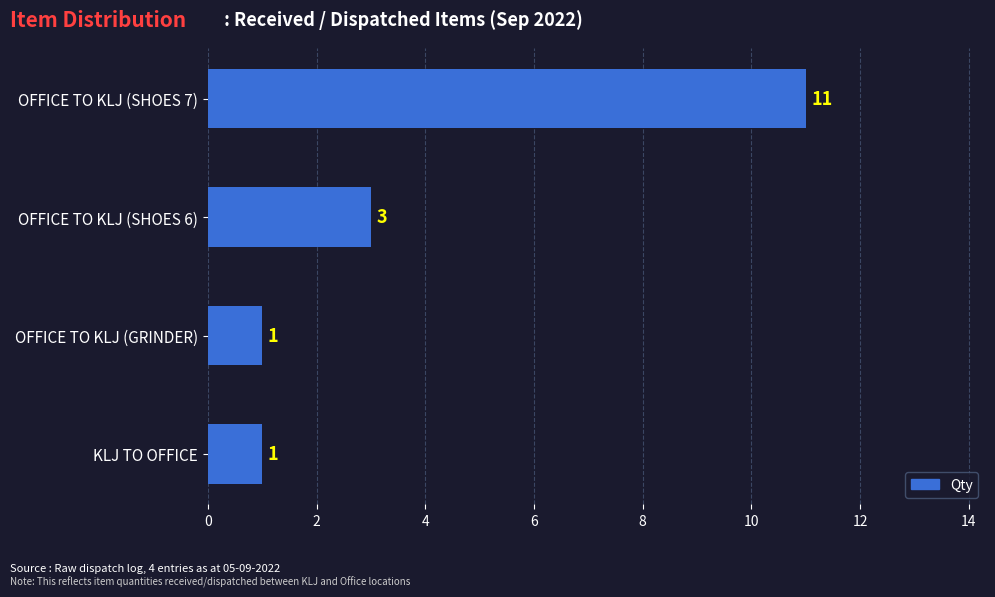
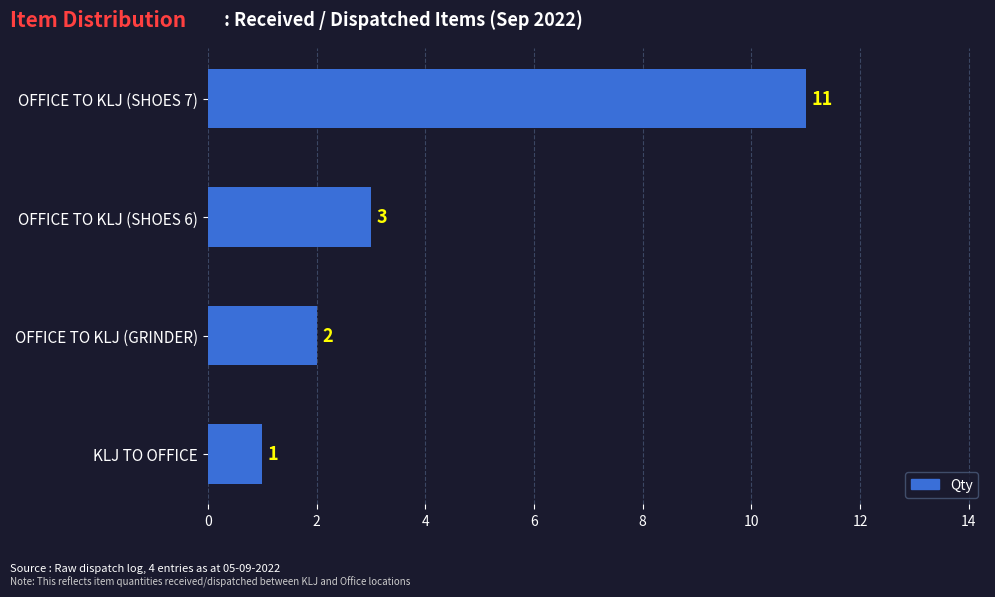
  {
    "OFFICE TO KLJ (SHOES 7)": 11,
    "OFFICE TO KLJ (SHOES 6)": 3,
-   "OFFICE TO KLJ (GRINDER)": 1,
+   "OFFICE TO KLJ (GRINDER)": 2,
    "KLJ TO OFFICE": 1
  }
